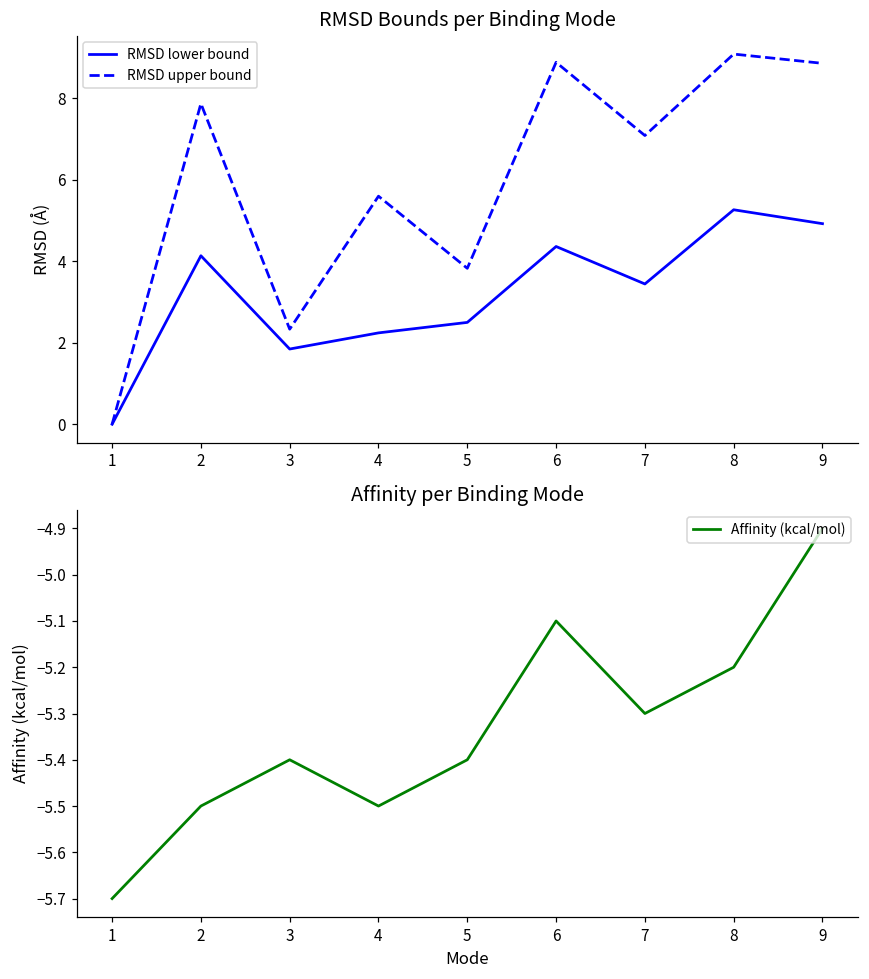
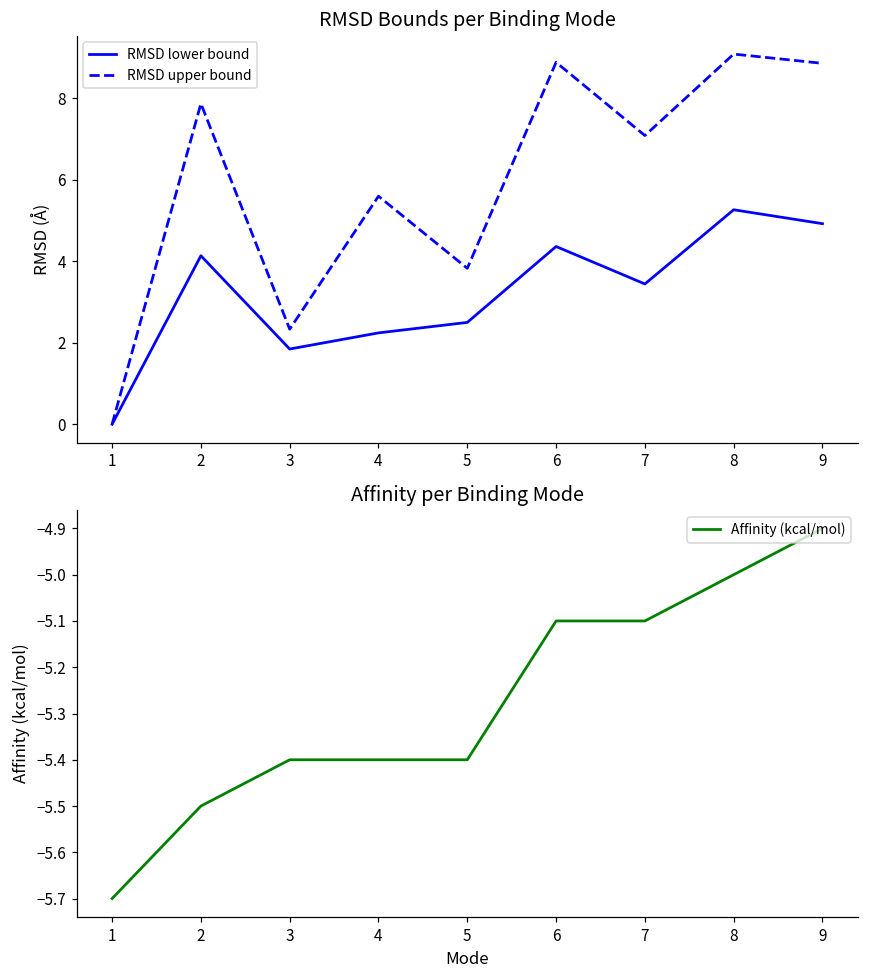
  {
    "Affinity per Binding Mode": {
      "1": -5.7,
      "2": -5.5,
      "3": -5.4,
-     "4": -5.5,
+     "4": -5.4,
      "5": -5.4,
      "6": -5.1,
-     "7": -5.3,
-     "8": -5.2
+     "7": -5.1,
+     "8": -5.0
    }
  }
